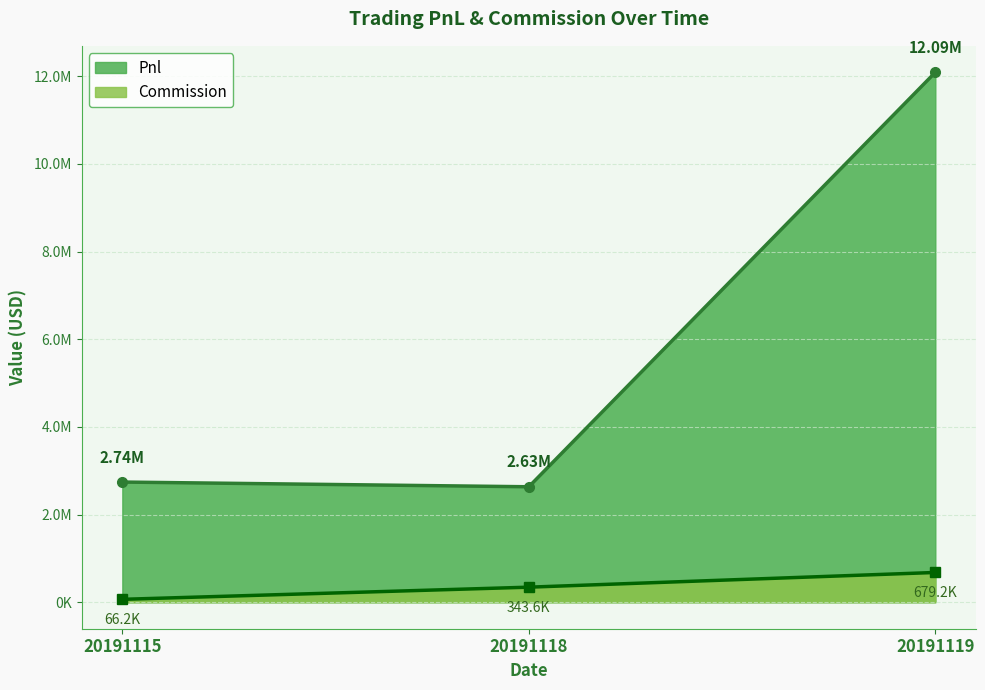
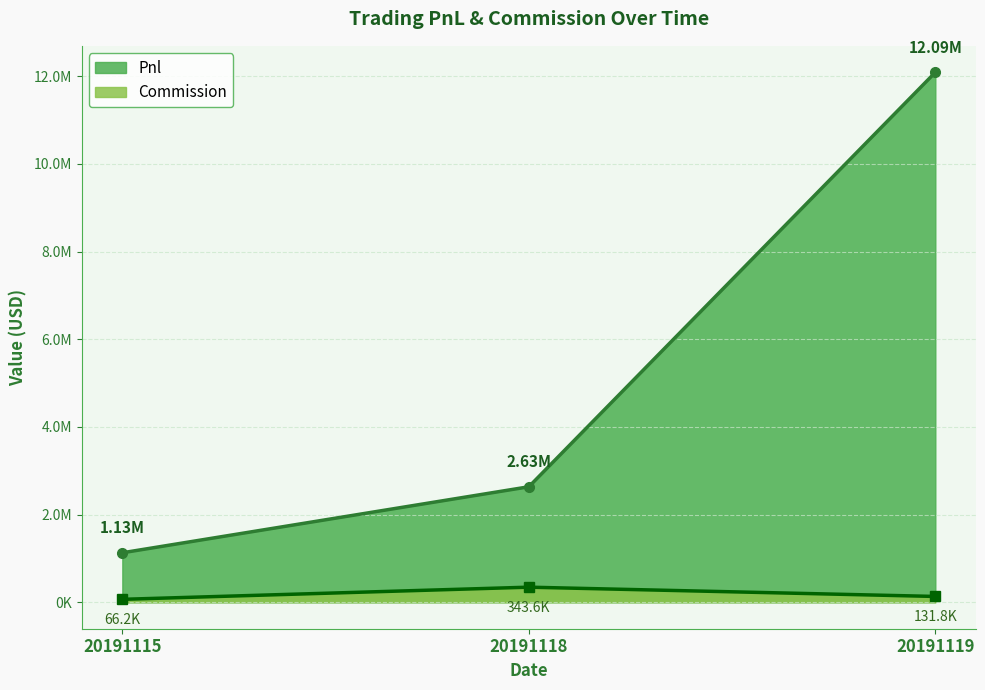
  {
    "Pnl": {
-     "20191115": "2.74M",
+     "20191115": "1.13M",
      "20191118": "2.63M",
      "20191119": "12.09M"
    },
    "Commission": {
      "20191115": "66.2K",
      "20191118": "343.6K",
-     "20191119": "679.2K"
+     "20191119": "131.8K"
    }
  }
